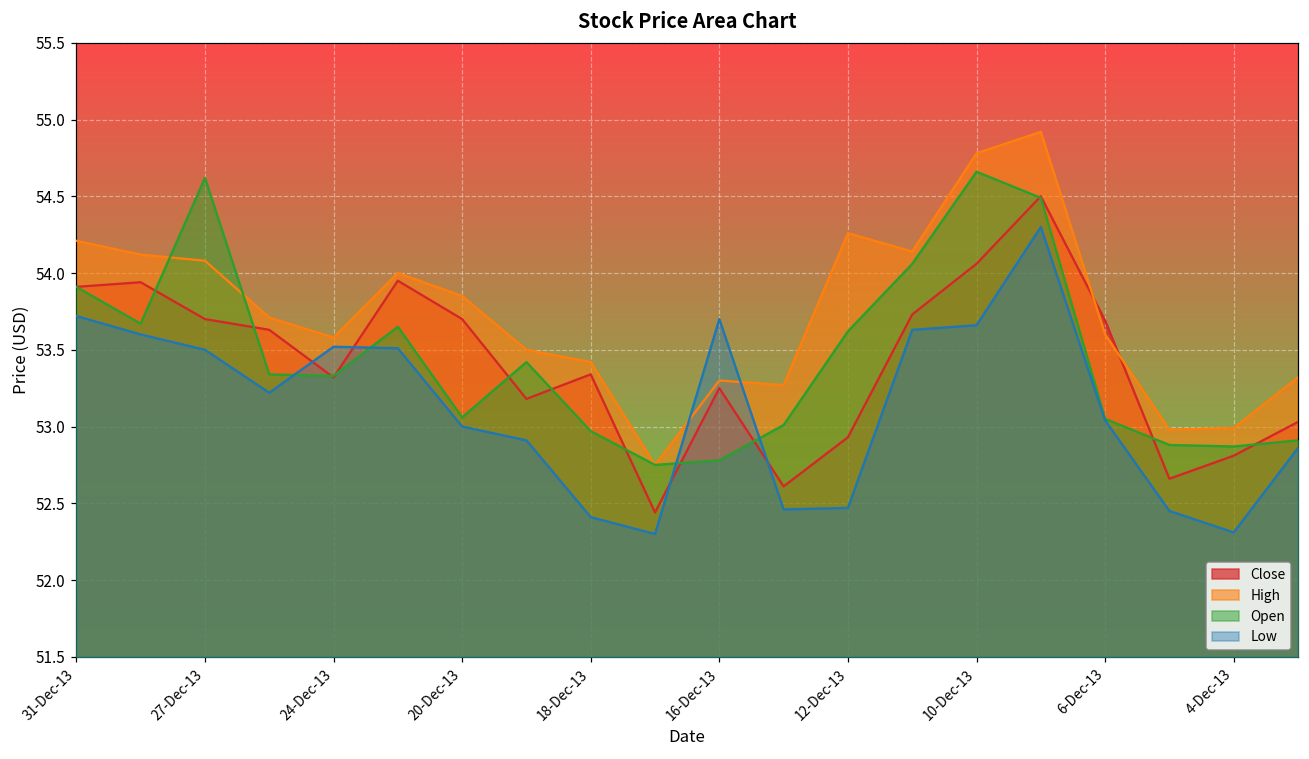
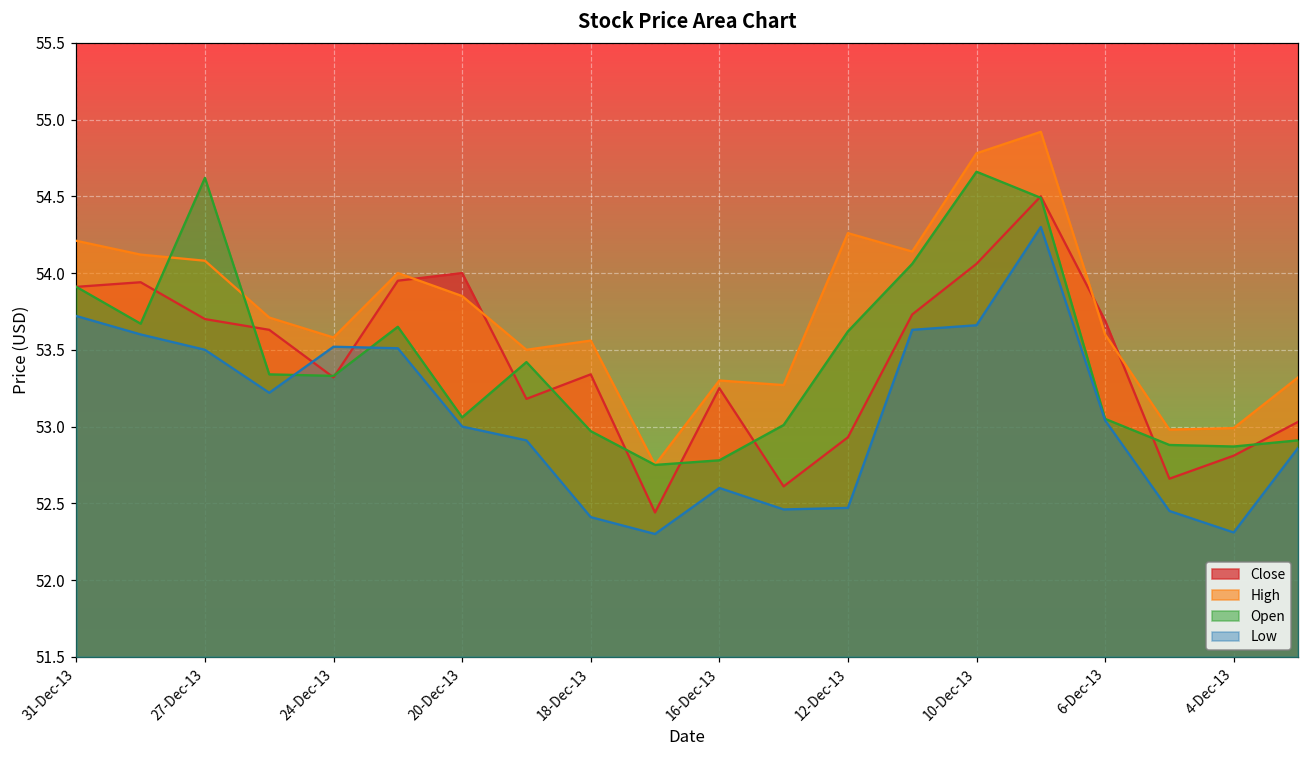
  {
    "Close": {
      "27-Dec-13": 53.7,
-     "20-Dec-13": 53.7,
+     "20-Dec-13": 54.0,
      "18-Dec-13": 53.34,
      "16-Dec-13": 53.25,
      "12-Dec-13": 52.93,
      "10-Dec-13": 54.06,
      "6-Dec-13": 53.7,
      "4-Dec-13": 52.8
    },
    "High": {
      "31-Dec-13": 54.21,
      "27-Dec-13": 54.08,
      "24-Dec-13": 53.58,
      "20-Dec-13": 53.85,
-     "18-Dec-13": 53.42,
+     "18-Dec-13": 53.56,
      "16-Dec-13": 53.30,
      "12-Dec-13": 54.26,
      "10-Dec-13": 54.78,
      "6-Dec-13": 53.60,
      "4-Dec-13": 52.99
    },
    "Open": {
      "27-Dec-13": 54.62,
      "20-Dec-13": 53.06,
      "18-Dec-13": 52.97,
      "16-Dec-13": 52.78,
      "12-Dec-13": 53.62,
      "10-Dec-13": 54.66,
      "4-Dec-13": 52.87
    },
    "Low": {
      "31-Dec-13": 53.72,
      "27-Dec-13": 53.5,
      "24-Dec-13": 53.52,
      "20-Dec-13": 53.0,
      "18-Dec-13": 52.4,
-     "16-Dec-13": 53.7,
+     "16-Dec-13": 52.6,
      "12-Dec-13": 52.47,
      "10-Dec-13": 53.66,
      "4-Dec-13": 52.3
    }
  }
